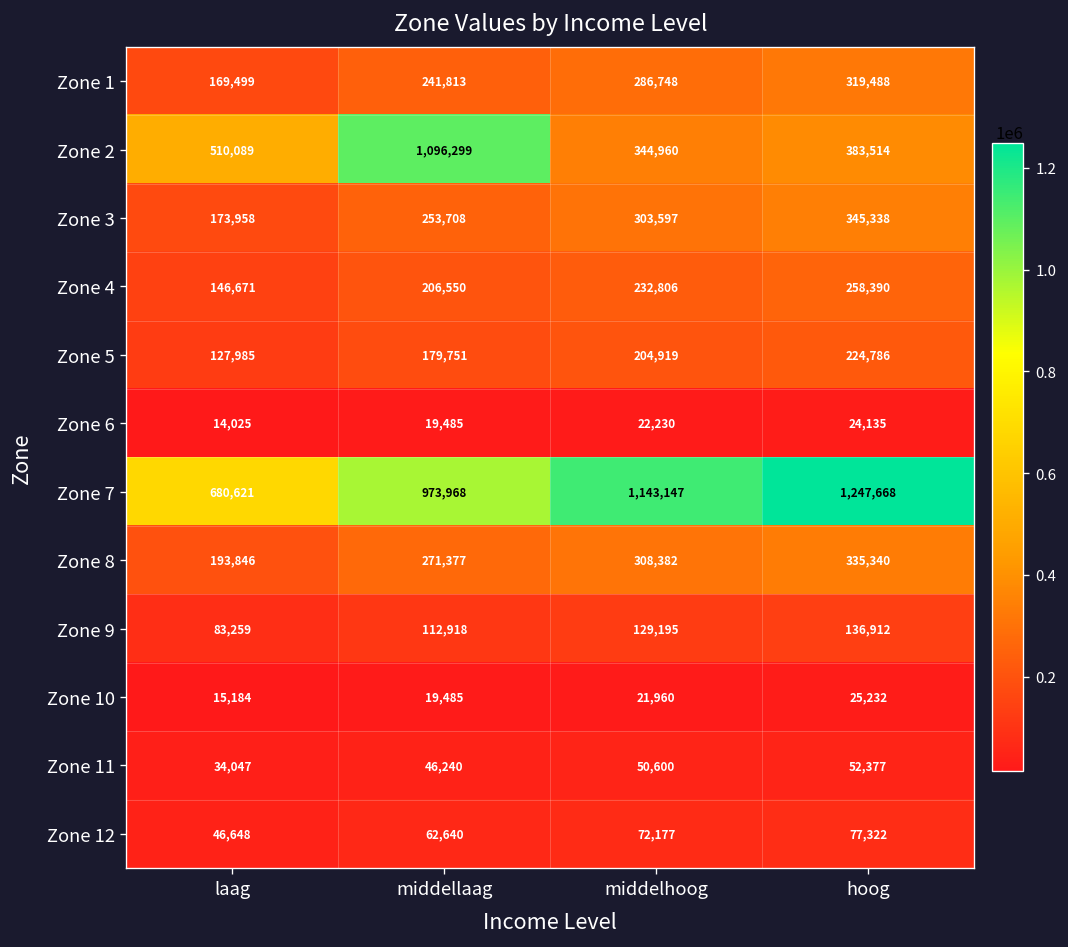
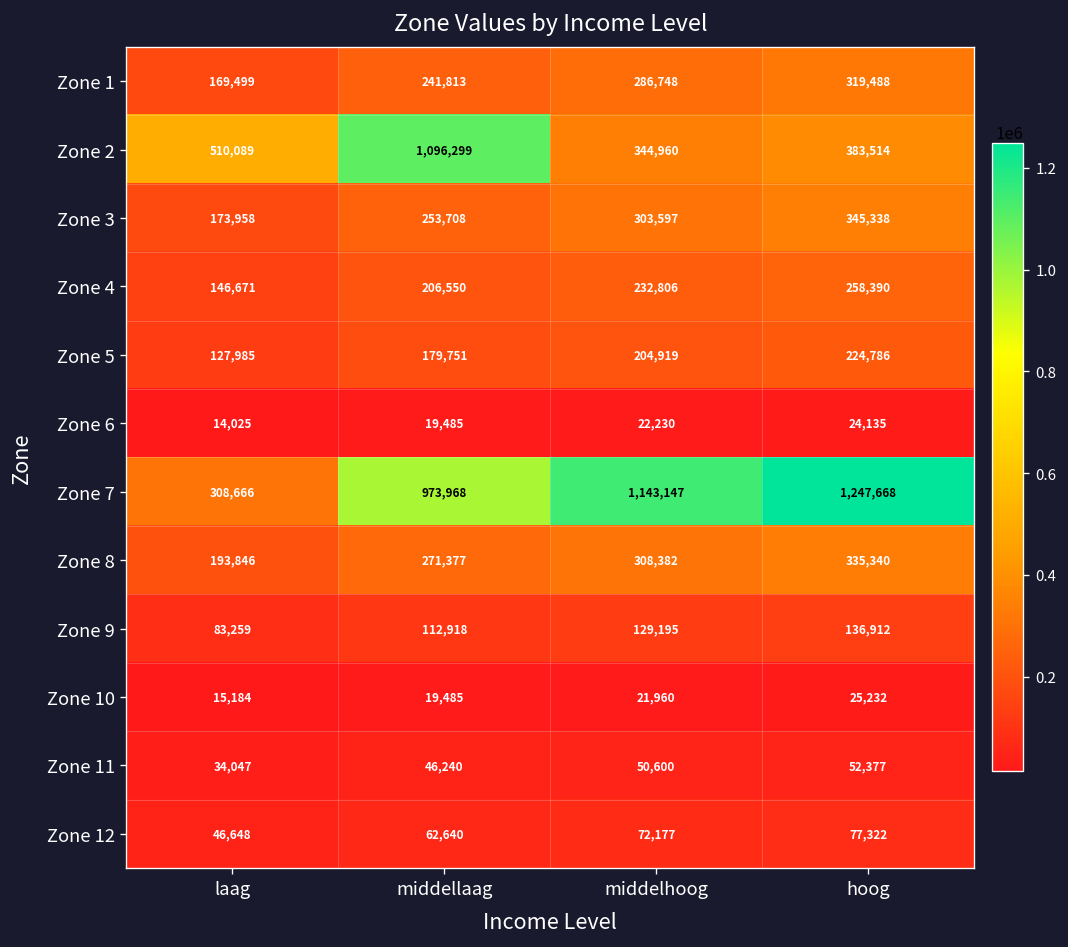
  {
    "Zone 1": {
      "laag": "169,499",
      "middellaag": "241,813",
      "middelhoog": "286,748",
      "hoog": "319,488"
    },
    "Zone 2": {
      "laag": "510,089",
      "middellaag": "1,096,299",
      "middelhoog": "344,960",
      "hoog": "383,514"
    },
    "Zone 3": {
      "laag": "173,958",
      "middellaag": "253,708",
      "middelhoog": "303,597",
      "hoog": "345,338"
    },
    "Zone 4": {
      "laag": "146,671",
      "middellaag": "206,550",
      "middelhoog": "232,806",
      "hoog": "258,390"
    },
    "Zone 5": {
      "laag": "127,985",
      "middellaag": "179,751",
      "middelhoog": "204,919",
      "hoog": "224,786"
    },
    "Zone 6": {
      "laag": "14,025",
      "middellaag": "19,485",
      "middelhoog": "22,230",
      "hoog": "24,135"
    },
    "Zone 7": {
-     "laag": "680,621",
+     "laag": "308,666",
      "middellaag": "973,968",
      "middelhoog": "1,143,147",
      "hoog": "1,247,668"
    },
    "Zone 8": {
      "laag": "193,846",
      "middellaag": "271,377",
      "middelhoog": "308,382",
      "hoog": "335,340"
    },
    "Zone 9": {
      "laag": "83,259",
      "middellaag": "112,918",
      "middelhoog": "129,195",
      "hoog": "136,912"
    },
    "Zone 10": {
      "laag": "15,184",
      "middellaag": "19,485",
      "middelhoog": "21,960",
      "hoog": "25,232"
    },
    "Zone 11": {
      "laag": "34,047",
      "middellaag": "46,240",
      "middelhoog": "50,600",
      "hoog": "52,377"
    },
    "Zone 12": {
      "laag": "46,648",
      "middellaag": "62,640",
      "middelhoog": "72,177",
      "hoog": "77,322"
    }
  }
